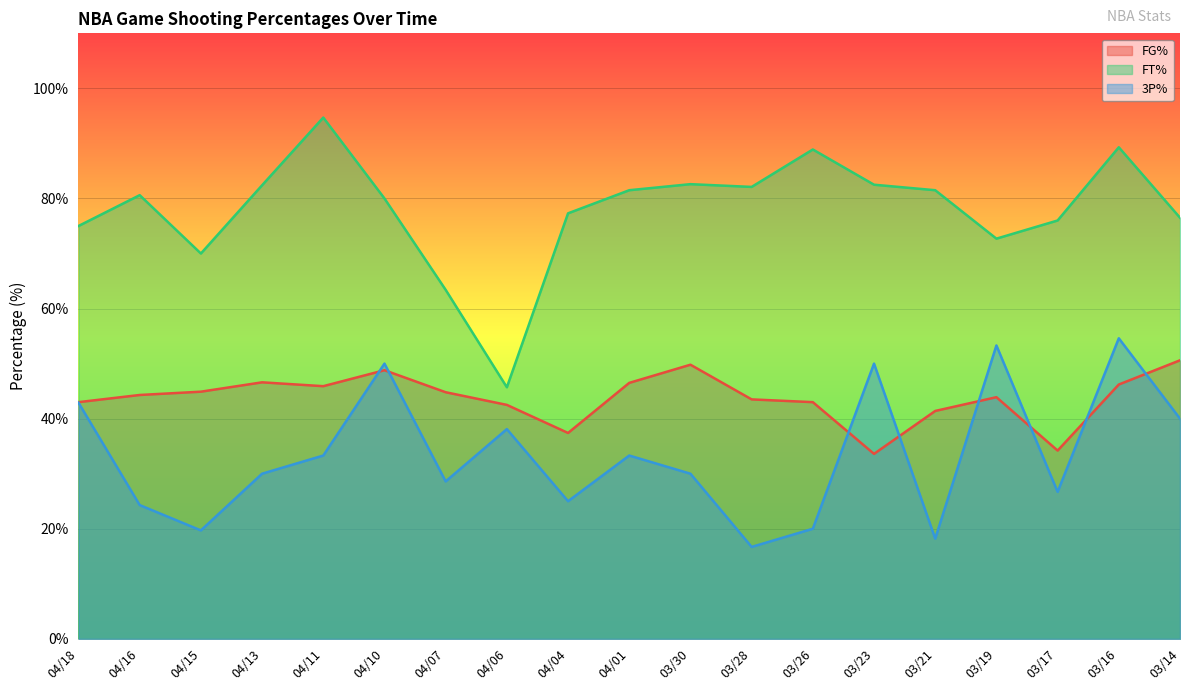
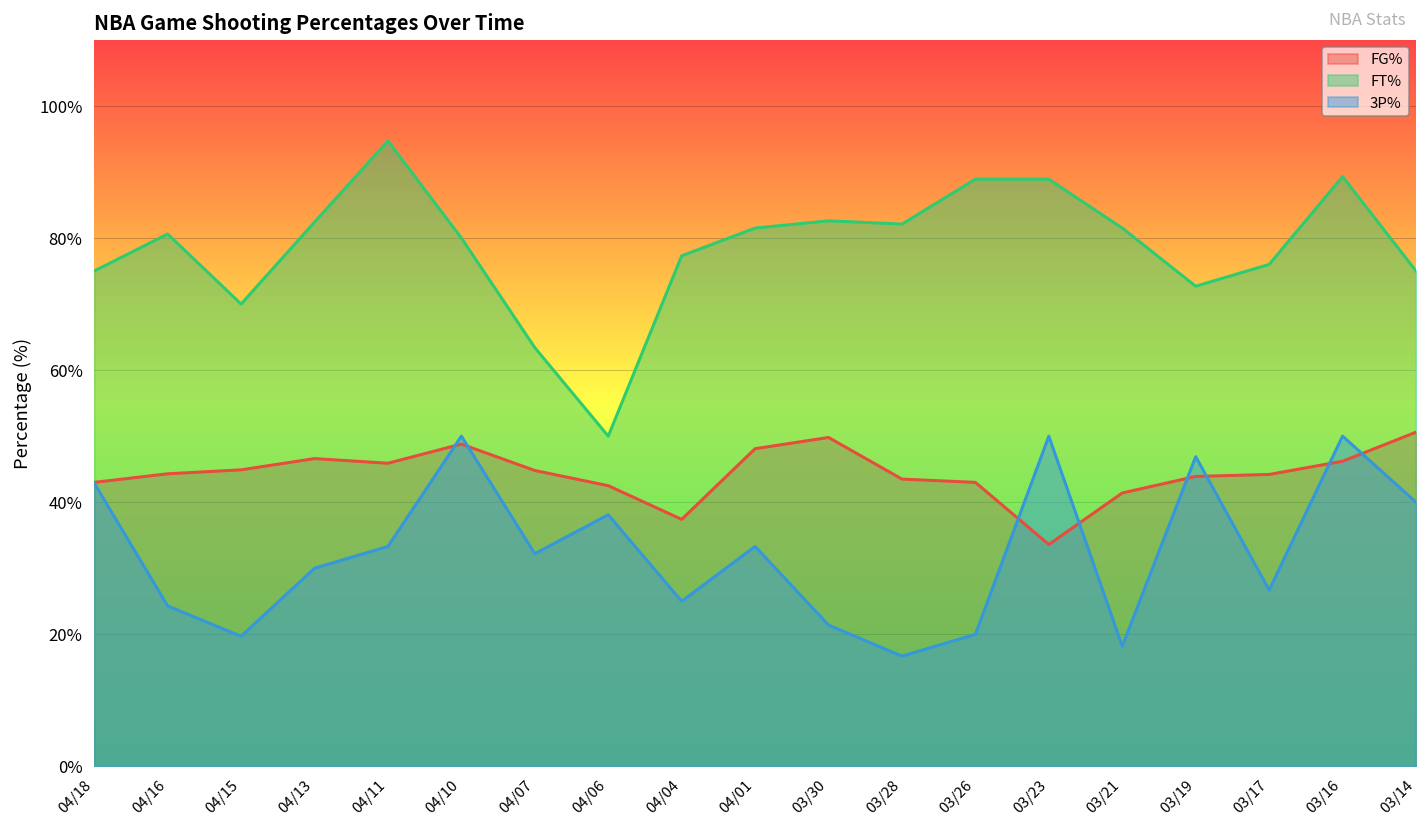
  {
    "FG%": {
      "04/16": "44%",
      "04/15": "45%",
      "04/13": "47%",
      "04/11": "46%",
      "04/10": "49%",
      "04/07": "45%",
      "04/06": "43%",
      "04/04": "37%",
-     "04/01": "47%",
+     "04/01": "48%",
      "03/30": "50%",
      "03/28": "44%",
      "03/26": "43%",
      "03/23": "34%",
      "03/21": "41%",
      "03/19": "44%",
-     "03/17": "34%",
+     "03/17": "44%",
      "03/16": "46%",
      "03/14": "51%"
    },
    "FT%": {
      "04/18": "75%",
      "04/16": "81%",
      "04/15": "70%",
      "04/13": "82%",
      "04/11": "95%",
      "04/10": "80%",
      "04/07": "63%",
-     "04/06": "46%",
+     "04/06": "50%",
      "04/04": "77%",
      "04/01": "82%",
      "03/30": "83%",
      "03/28": "82%",
      "03/26": "89%",
-     "03/23": "83%",
+     "03/23": "89%",
      "03/21": "82%",
      "03/19": "73%",
      "03/17": "76%",
      "03/16": "89%",
-     "03/14": "77%"
+     "03/14": "75%"
    },
    "3P%": {
      "04/16": "24%",
      "04/15": "20%",
      "04/13": "30%",
      "04/11": "33%",
      "04/10": "50%",
-     "04/07": "29%",
+     "04/07": "32%",
      "04/06": "38%",
      "04/04": "25%",
      "04/01": "33%",
-     "03/30": "30%",
+     "03/30": "21%",
      "03/28": "17%",
      "03/26": "20%",
      "03/23": "50%",
      "03/21": "18%",
-     "03/19": "53%",
+     "03/19": "47%",
      "03/17": "27%",
-     "03/16": "55%",
+     "03/16": "50%",
      "03/14": "40%"
    }
  }
